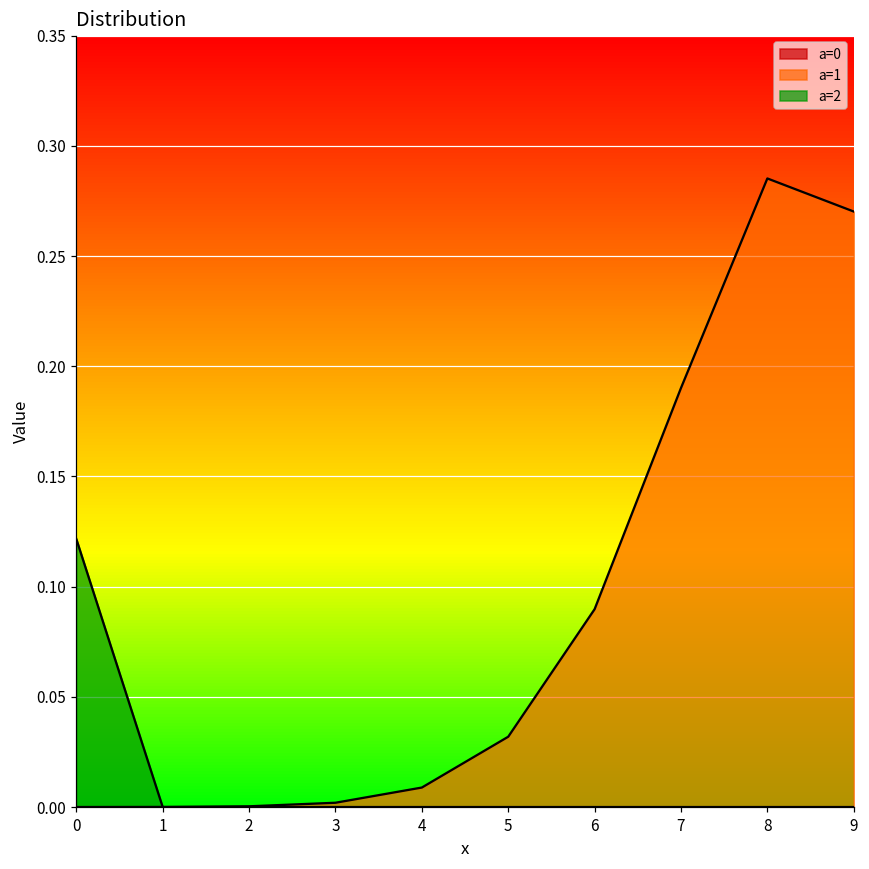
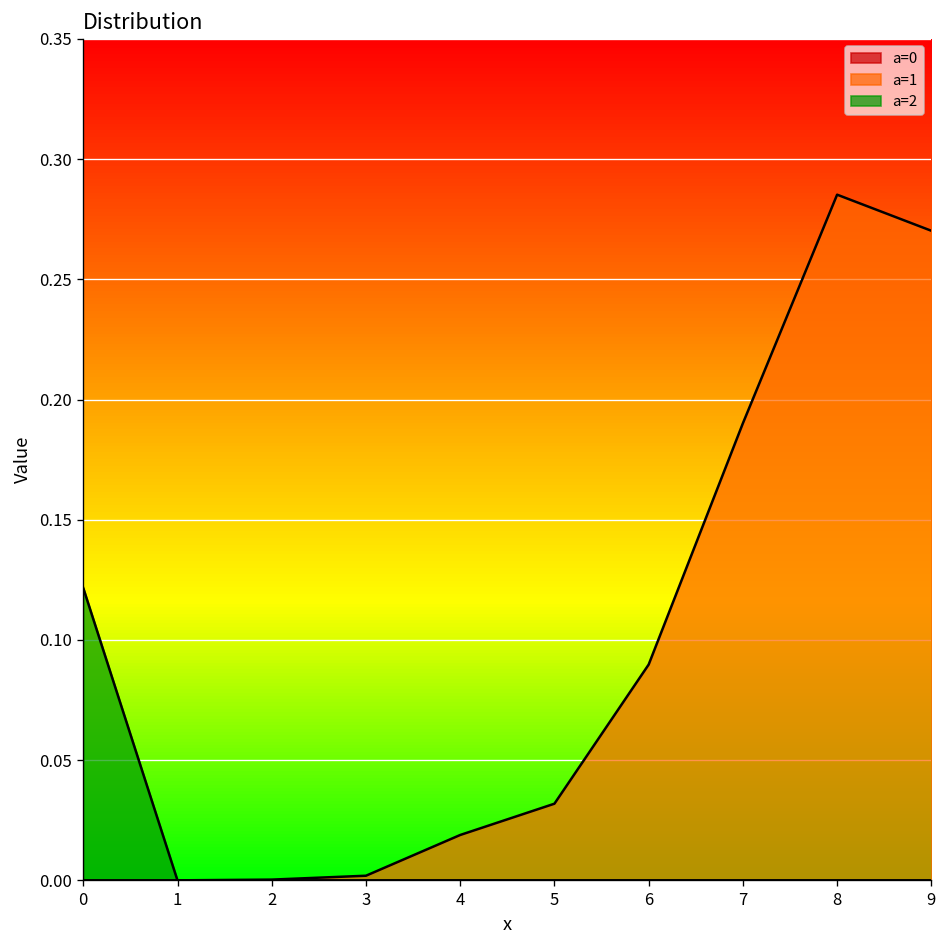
  {
    "a=1": {
      "3": 0.002,
-     "4": 0.009,
+     "4": 0.019,
      "5": 0.032,
      "6": 0.090,
      "7": 0.190,
      "8": 0.285,
      "9": 0.270
    },
    "a=2": {
      "0": 0.122
    }
  }
